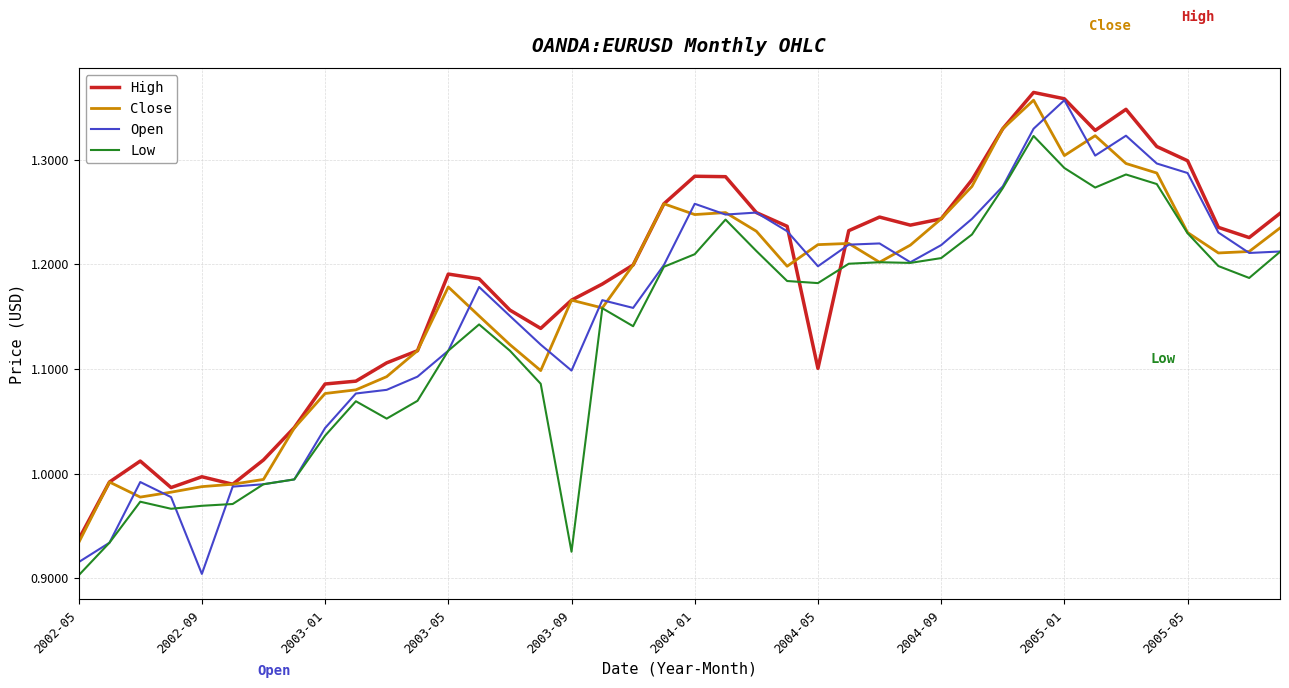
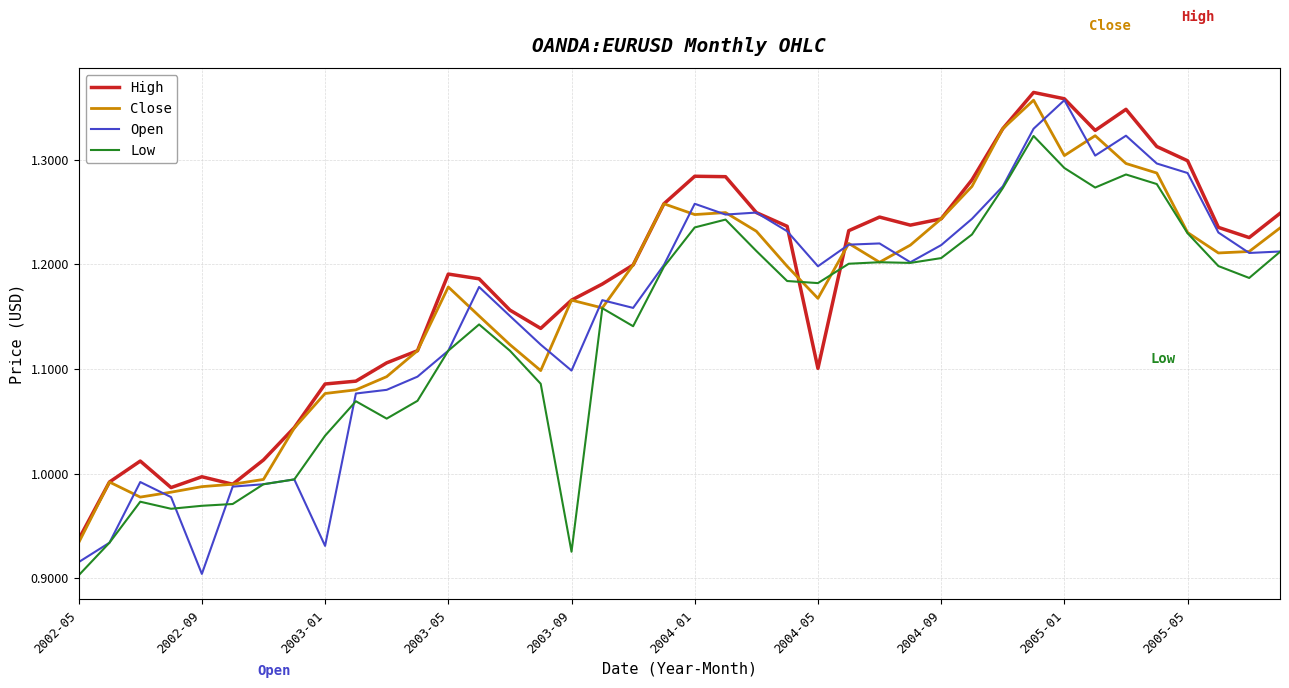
  {
    "High": {
      "2002-05": 0.937,
      "2002-09": 0.997,
      "2003-01": 1.086,
      "2003-05": 1.191,
      "2004-01": 1.284,
      "2004-05": 1.101,
      "2005-05": 1.299
    },
    "Close": {
      "2002-05": 0.934,
      "2002-09": 0.988,
      "2003-01": 1.077,
      "2003-05": 1.178,
      "2004-01": 1.248,
-     "2004-05": 1.219,
+     "2004-05": 1.167,
      "2005-01": 1.304
    },
    "Open": {
      "2002-05": 0.915,
      "2002-09": 0.904,
-     "2003-01": 1.044,
+     "2003-01": 0.931,
      "2003-09": 1.098,
      "2004-01": 1.258,
      "2004-05": 1.198,
      "2004-09": 1.218,
      "2005-05": 1.287
    },
    "Low": {
      "2002-05": 0.903,
      "2002-09": 0.969,
      "2003-01": 1.036,
      "2003-09": 0.925,
-     "2004-01": 1.210,
+     "2004-01": 1.235,
      "2004-05": 1.182,
      "2004-09": 1.206,
      "2005-01": 1.292
    }
  }
